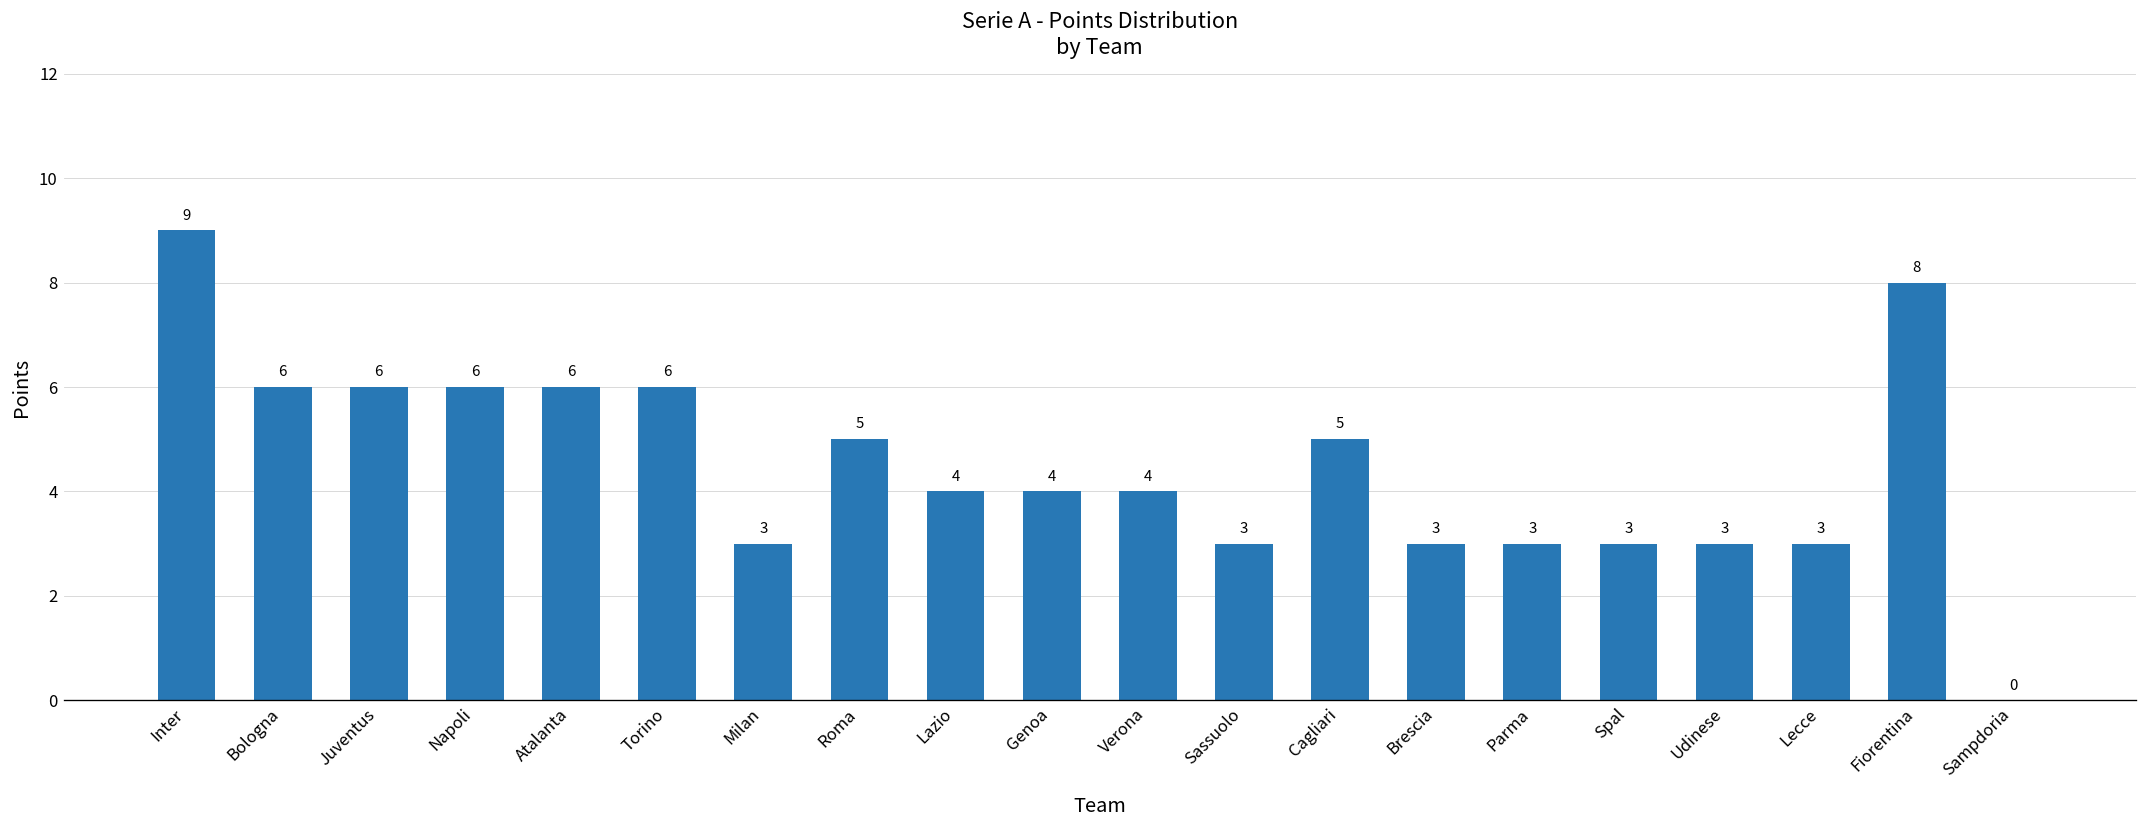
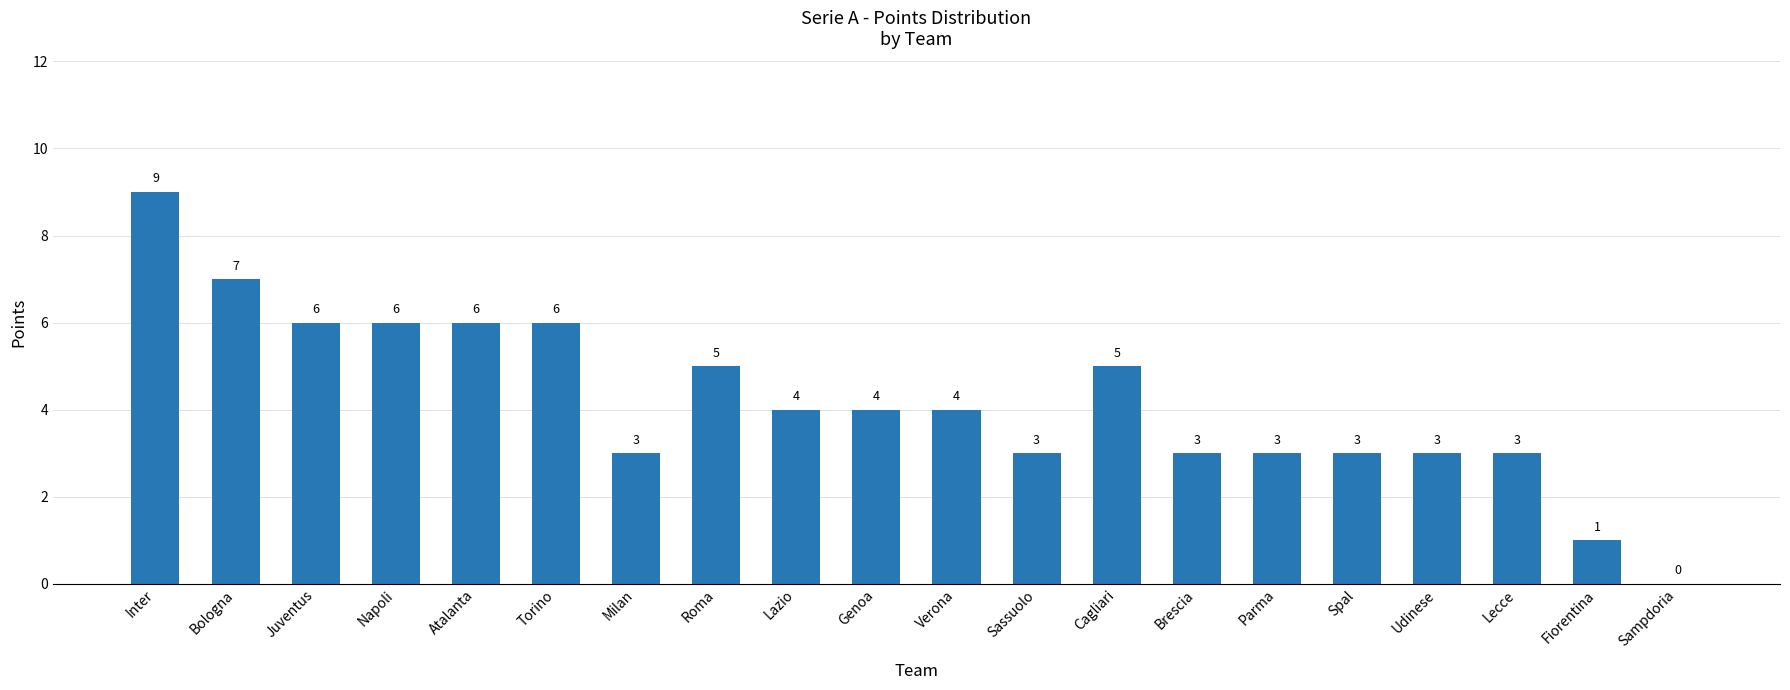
  {
    "Inter": 9,
-   "Bologna": 6,
+   "Bologna": 7,
    "Juventus": 6,
    "Napoli": 6,
    "Atalanta": 6,
    "Torino": 6,
    "Milan": 3,
    "Roma": 5,
    "Lazio": 4,
    "Genoa": 4,
    "Verona": 4,
    "Sassuolo": 3,
    "Cagliari": 5,
    "Brescia": 3,
    "Parma": 3,
    "Spal": 3,
    "Udinese": 3,
    "Lecce": 3,
-   "Fiorentina": 8,
+   "Fiorentina": 1,
    "Sampdoria": 0
  }
